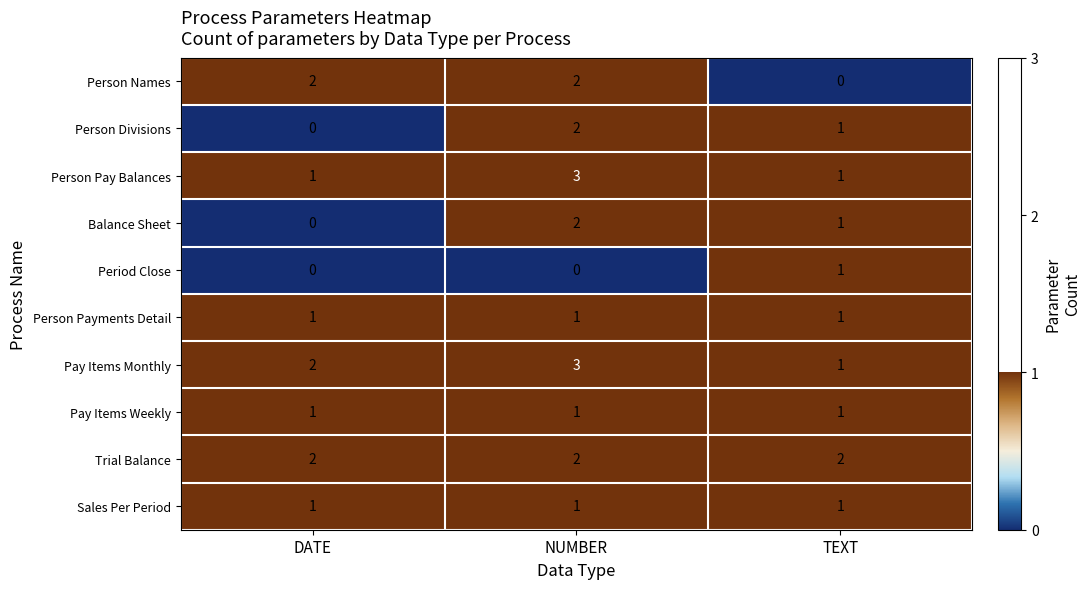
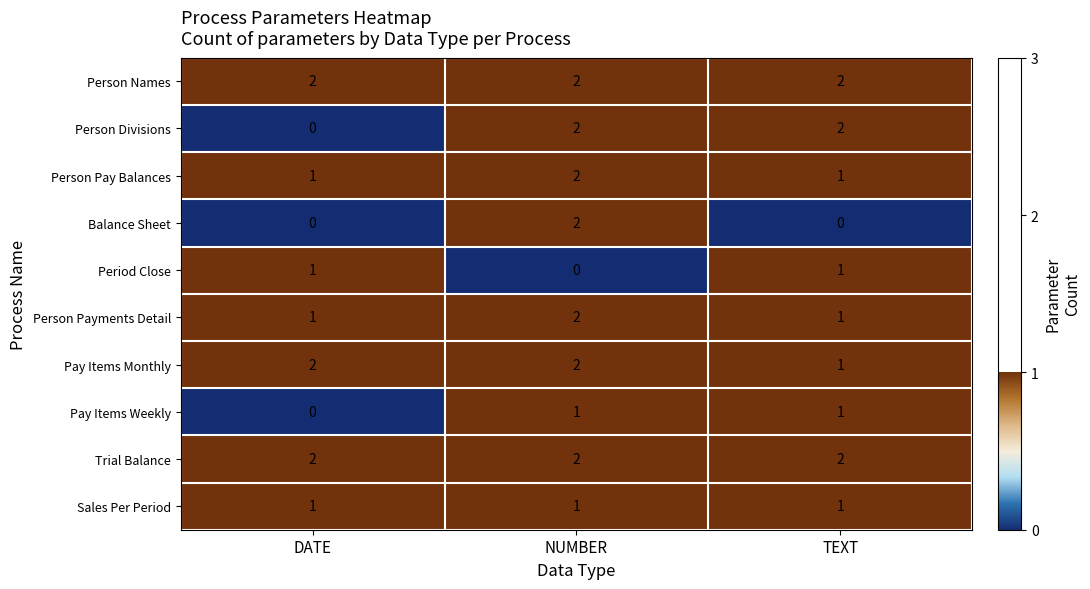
  {
    "Person Names": {
      "DATE": 2,
      "NUMBER": 2,
-     "TEXT": 0
+     "TEXT": 2
    },
    "Person Divisions": {
      "DATE": 0,
      "NUMBER": 2,
-     "TEXT": 1
+     "TEXT": 2
    },
    "Person Pay Balances": {
      "DATE": 1,
-     "NUMBER": 3,
+     "NUMBER": 2,
      "TEXT": 1
    },
    "Balance Sheet": {
      "DATE": 0,
      "NUMBER": 2,
-     "TEXT": 1
+     "TEXT": 0
    },
    "Period Close": {
-     "DATE": 0,
+     "DATE": 1,
      "NUMBER": 0,
      "TEXT": 1
    },
    "Person Payments Detail": {
      "DATE": 1,
-     "NUMBER": 1,
+     "NUMBER": 2,
      "TEXT": 1
    },
    "Pay Items Monthly": {
      "DATE": 2,
-     "NUMBER": 3,
+     "NUMBER": 2,
      "TEXT": 1
    },
    "Pay Items Weekly": {
-     "DATE": 1,
+     "DATE": 0,
      "NUMBER": 1,
      "TEXT": 1
    },
    "Trial Balance": {
      "DATE": 2,
      "NUMBER": 2,
      "TEXT": 2
    },
    "Sales Per Period": {
      "DATE": 1,
      "NUMBER": 1,
      "TEXT": 1
    }
  }
